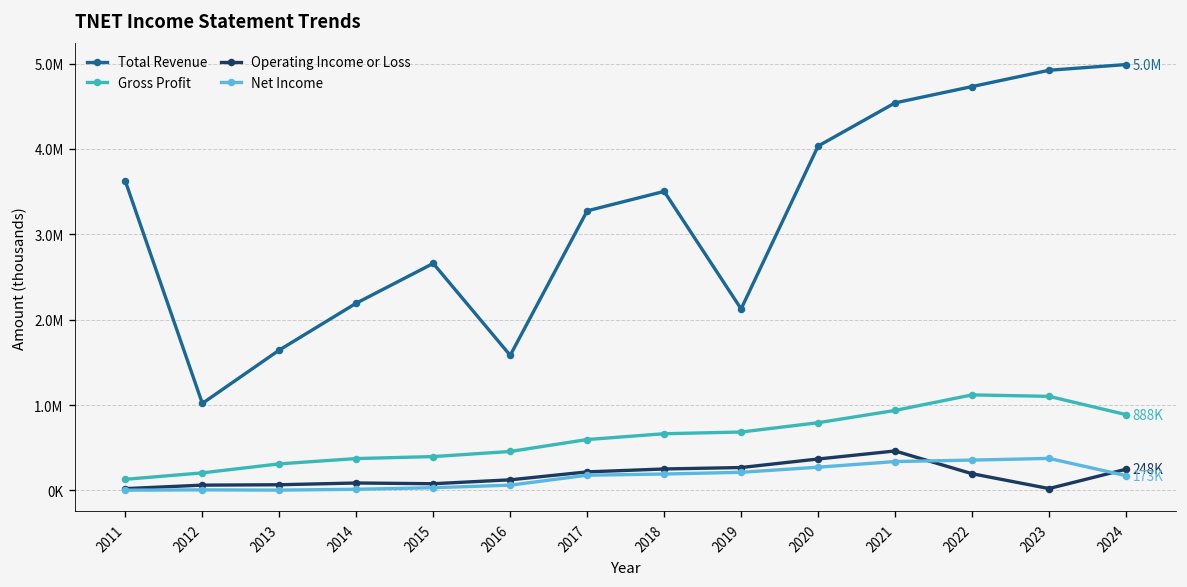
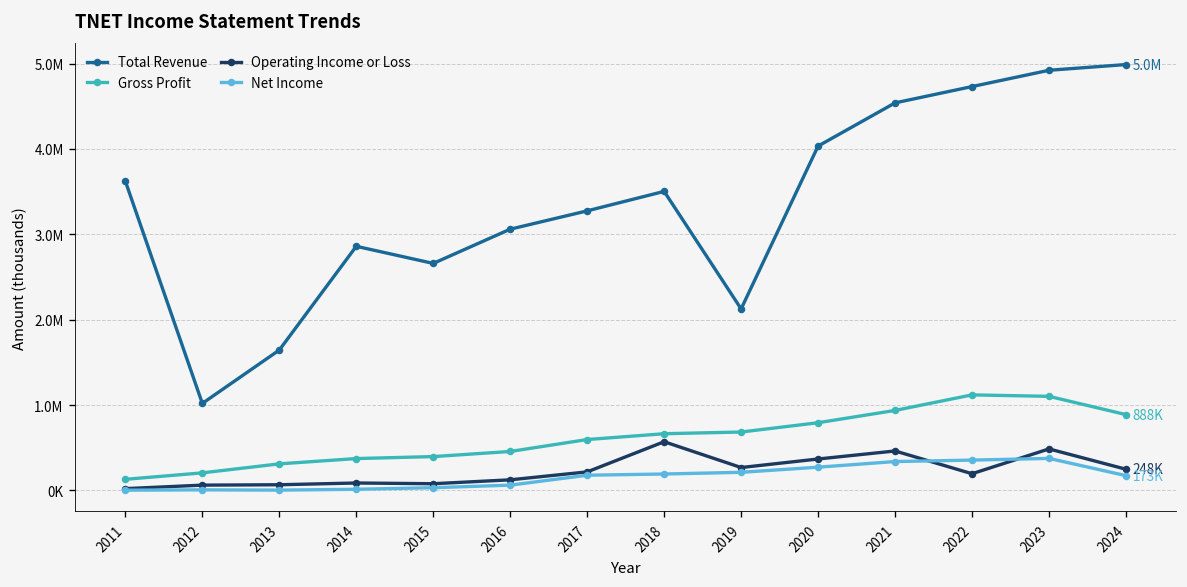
  {
    "Total Revenue": {
      "2011": 3600000,
      "2012": 1000000,
      "2013": 1600000,
-     "2014": 2200000,
+     "2014": 2900000,
      "2015": 2700000,
-     "2016": 1600000,
+     "2016": 3100000,
      "2017": 3300000,
      "2018": 3500000,
      "2019": 2100000,
      "2020": 4000000,
      "2021": 4500000,
      "2022": 4700000,
      "2023": 4900000
    },
    "Operating Income or Loss": {
      "2012": 100000,
      "2013": 100000,
      "2014": 100000,
      "2015": 100000,
      "2016": 100000,
      "2017": 200000,
-     "2018": 300000,
+     "2018": 600000,
      "2019": 300000,
      "2020": 400000,
      "2021": 500000,
      "2022": 200000,
-     "2023": 0
+     "2023": 500000
    }
  }
